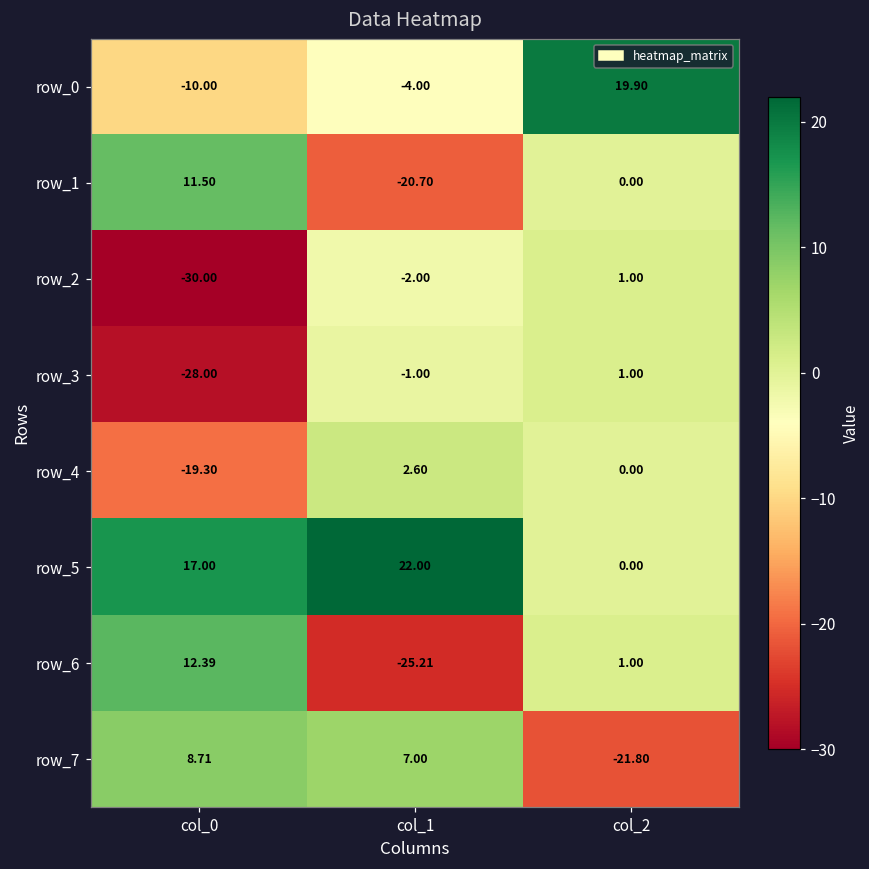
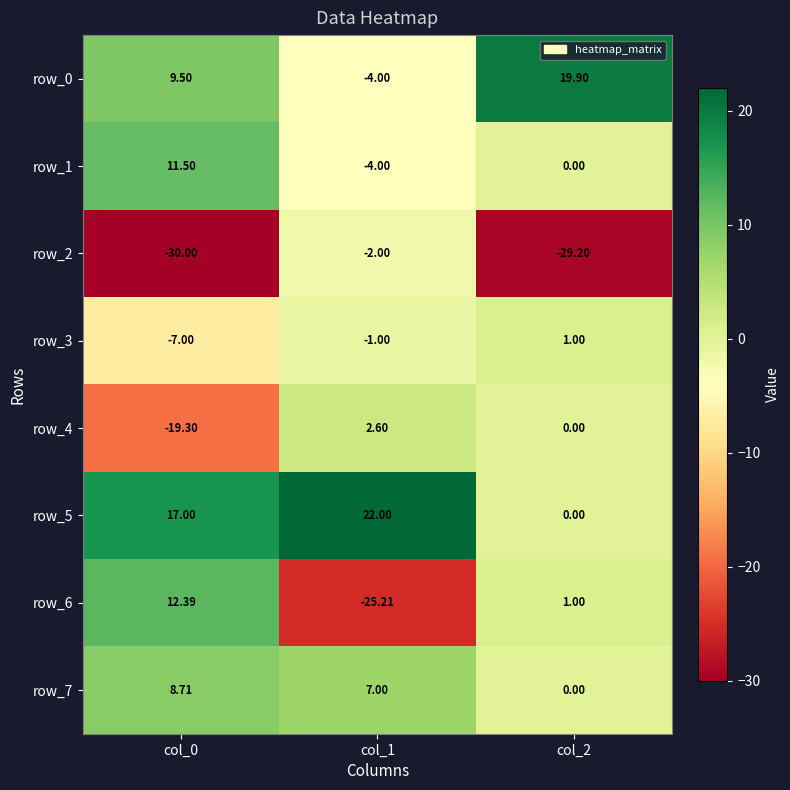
  {
    "row_0": {
-     "col_0": -10.00,
+     "col_0": 9.50,
      "col_1": -4.00,
      "col_2": 19.90
    },
    "row_1": {
      "col_0": 11.50,
-     "col_1": -20.70,
+     "col_1": -4.00,
      "col_2": 0.00
    },
    "row_2": {
      "col_0": -30.00,
      "col_1": -2.00,
-     "col_2": 1.00
+     "col_2": -29.20
    },
    "row_3": {
-     "col_0": -28.00,
+     "col_0": -7.00,
      "col_1": -1.00,
      "col_2": 1.00
    },
    "row_4": {
      "col_0": -19.30,
      "col_1": 2.60,
      "col_2": 0.00
    },
    "row_5": {
      "col_0": 17.00,
      "col_1": 22.00,
      "col_2": 0.00
    },
    "row_6": {
      "col_0": 12.39,
      "col_1": -25.21,
      "col_2": 1.00
    },
    "row_7": {
      "col_0": 8.71,
      "col_1": 7.00,
-     "col_2": -21.80
+     "col_2": 0.00
    }
  }
